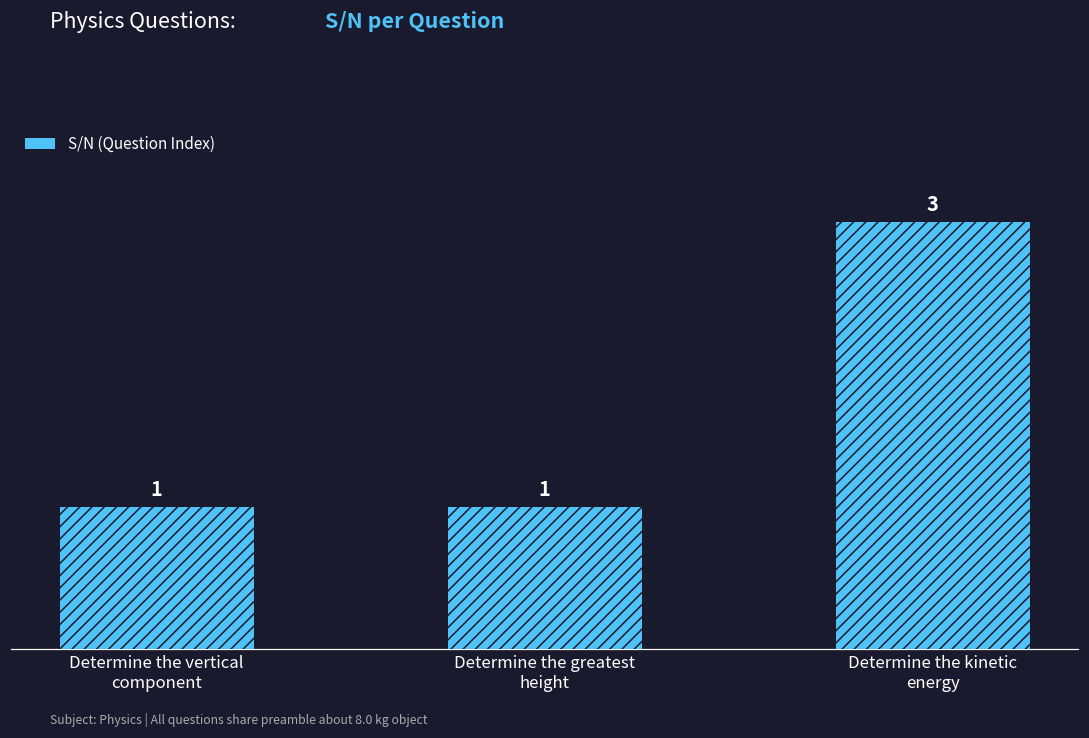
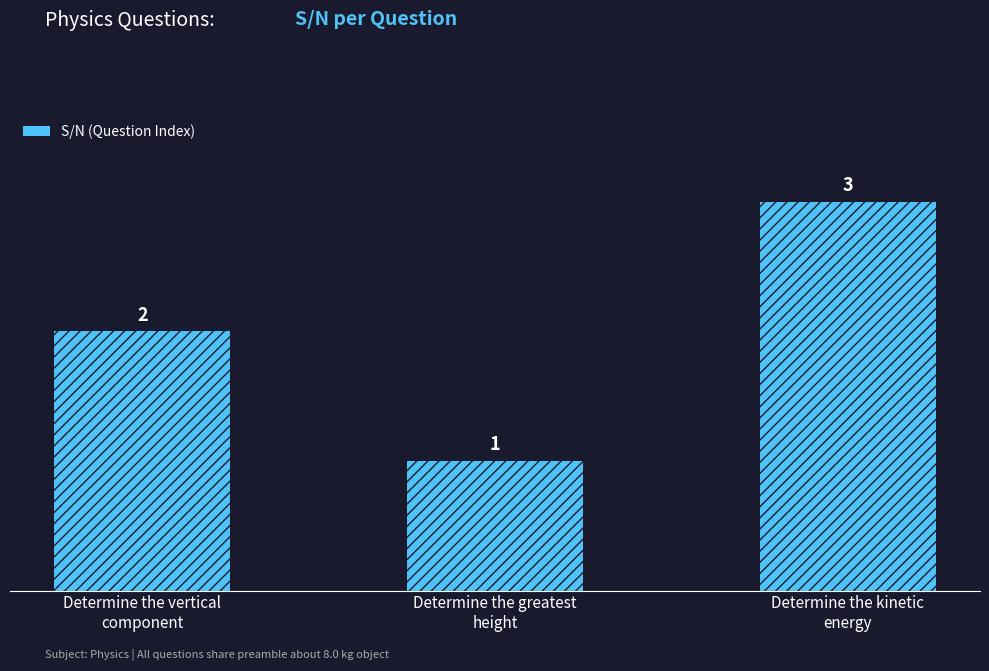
  {
-   "Determine the vertical component": 1,
+   "Determine the vertical component": 2,
    "Determine the greatest height": 1,
    "Determine the kinetic energy": 3
  }
